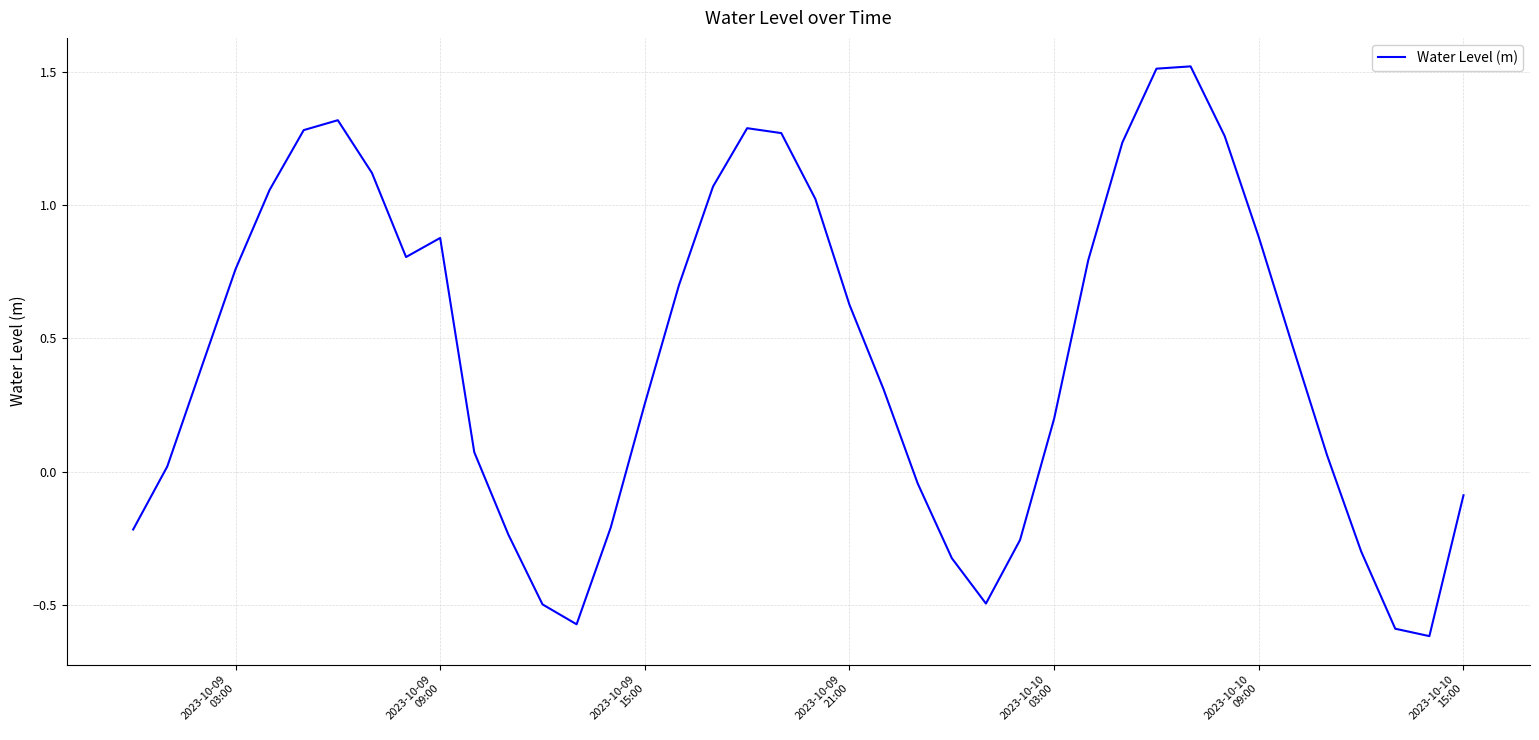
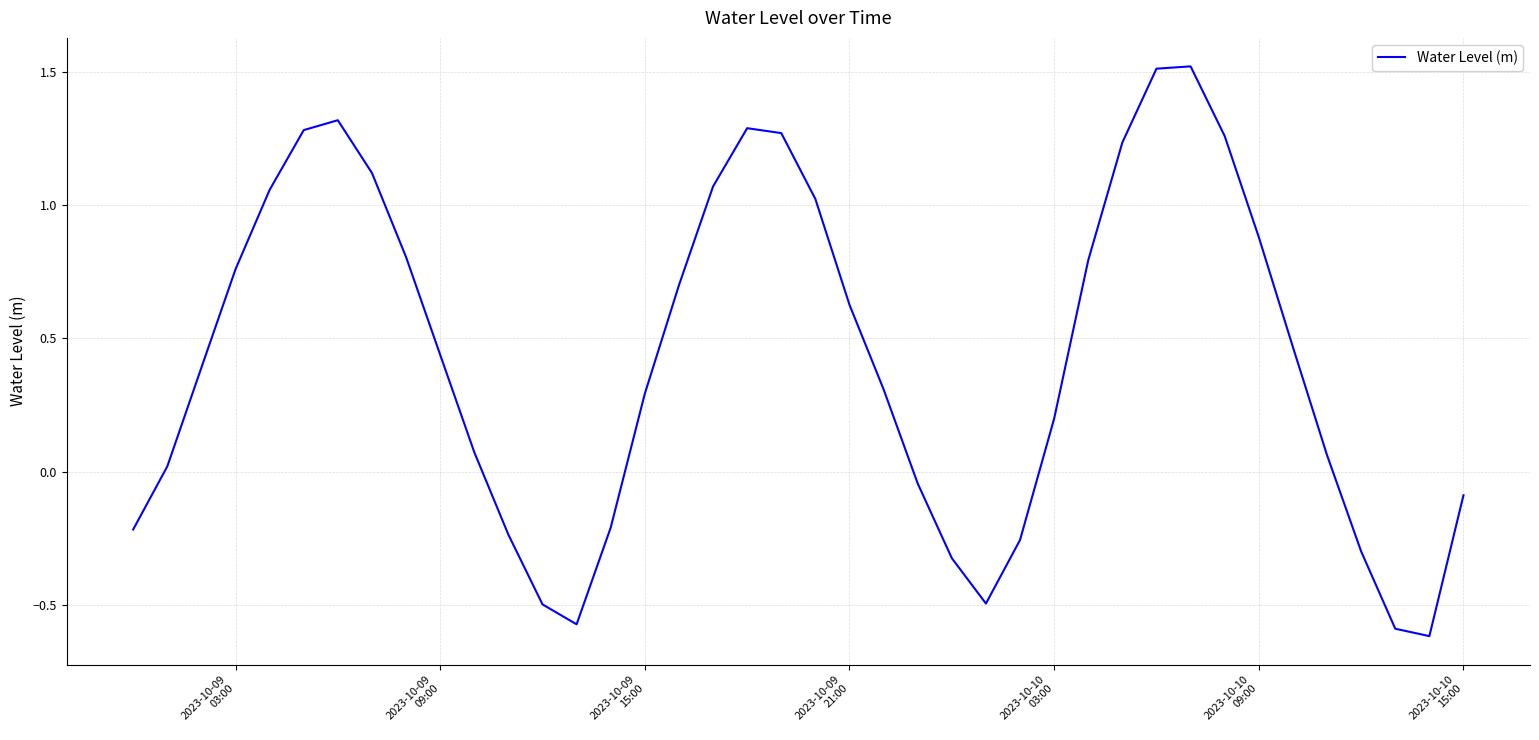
  {
    "2023-10-09 03:00": 0.76,
-   "2023-10-09 09:00": 0.88,
-   "2023-10-09 15:00": 0.26,
+   "2023-10-09 09:00": 0.44,
+   "2023-10-09 15:00": 0.29,
    "2023-10-09 21:00": 0.63,
    "2023-10-10 03:00": 0.20,
    "2023-10-10 09:00": 0.88,
    "2023-10-10 15:00": -0.09
  }
